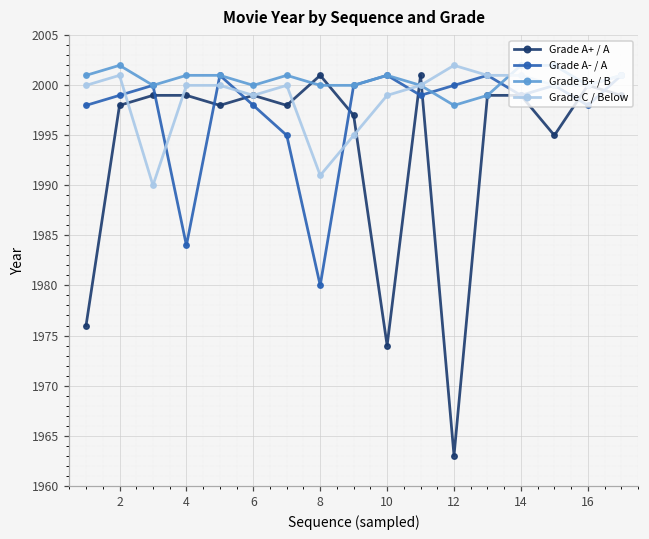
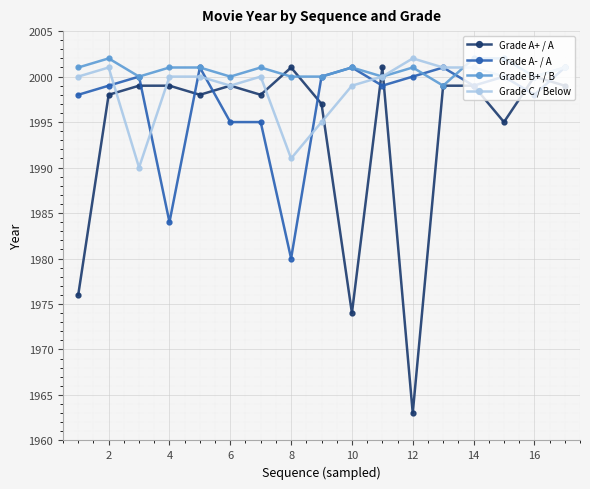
  {
    "Grade A+ / A": {
      "2": 1998,
      "4": 1999,
      "8": 2001,
      "10": 1974,
      "12": 1963
    },
    "Grade A- / A": {
      "2": 1999,
      "4": 1984,
-     "6": 1998,
+     "6": 1995,
      "8": 1980,
      "12": 2000
    },
    "Grade B+ / B": {
      "2": 2002,
      "4": 2001,
      "6": 2000,
      "8": 2000,
-     "12": 1998
+     "12": 2001
    },
    "Grade C / Below": {
      "2": 2001,
      "4": 2000,
      "8": 1991,
      "10": 1999,
      "12": 2002
    }
  }
